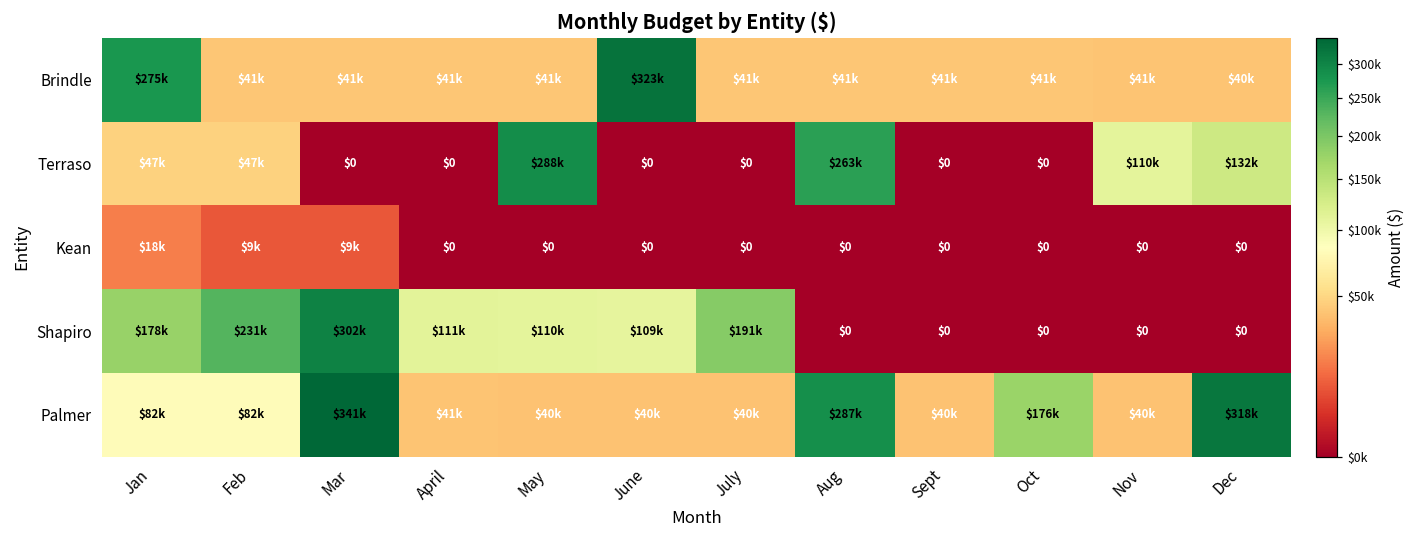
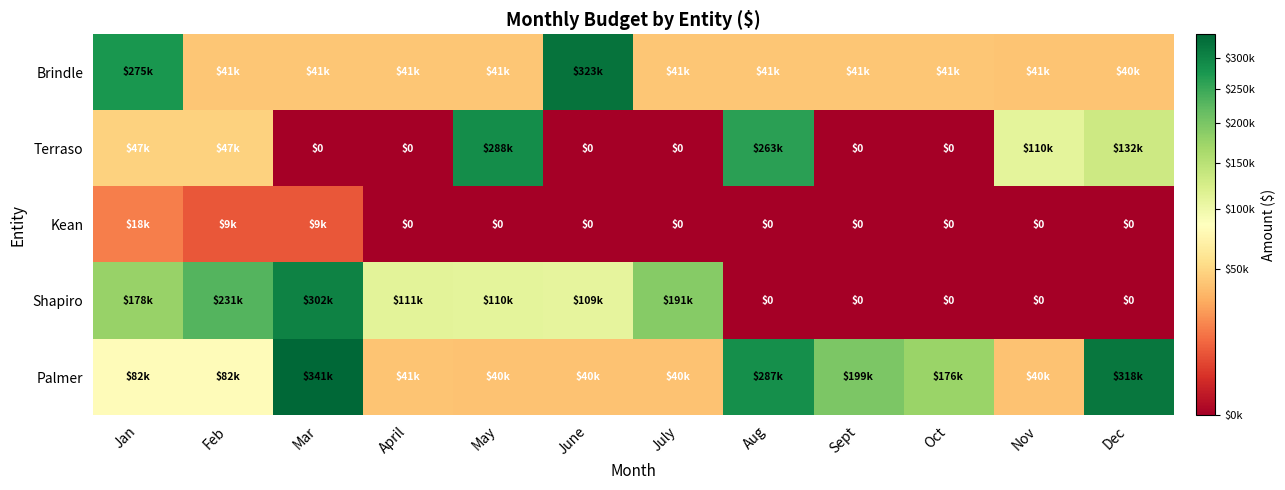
  {
    "Brindle": {
      "Jan": "$275k",
      "Feb": "$41k",
      "Mar": "$41k",
      "April": "$41k",
      "May": "$41k",
      "June": "$323k",
      "July": "$41k",
      "Aug": "$41k",
      "Sept": "$41k",
      "Oct": "$41k",
      "Nov": "$41k",
      "Dec": "$40k"
    },
    "Terraso": {
      "Jan": "$47k",
      "Feb": "$47k",
      "Mar": "$0",
      "April": "$0",
      "May": "$288k",
      "June": "$0",
      "July": "$0",
      "Aug": "$263k",
      "Sept": "$0",
      "Oct": "$0",
      "Nov": "$110k",
      "Dec": "$132k"
    },
    "Kean": {
      "Jan": "$18k",
      "Feb": "$9k",
      "Mar": "$9k",
      "April": "$0",
      "May": "$0",
      "June": "$0",
      "July": "$0",
      "Aug": "$0",
      "Sept": "$0",
      "Oct": "$0",
      "Nov": "$0",
      "Dec": "$0"
    },
    "Shapiro": {
      "Jan": "$178k",
      "Feb": "$231k",
      "Mar": "$302k",
      "April": "$111k",
      "May": "$110k",
      "June": "$109k",
      "July": "$191k",
      "Aug": "$0",
      "Sept": "$0",
      "Oct": "$0",
      "Nov": "$0",
      "Dec": "$0"
    },
    "Palmer": {
      "Jan": "$82k",
      "Feb": "$82k",
      "Mar": "$341k",
      "April": "$41k",
      "May": "$40k",
      "June": "$40k",
      "July": "$40k",
      "Aug": "$287k",
-     "Sept": "$40k",
+     "Sept": "$199k",
      "Oct": "$176k",
      "Nov": "$40k",
      "Dec": "$318k"
    }
  }
